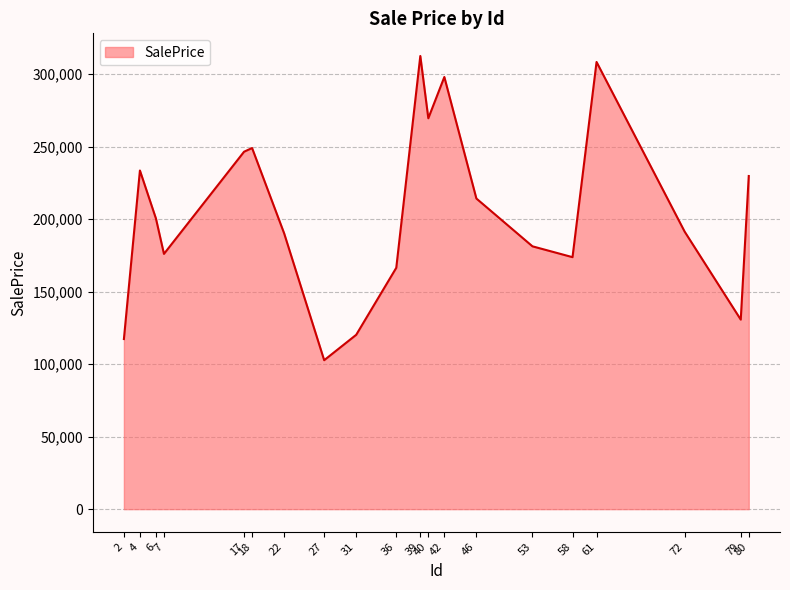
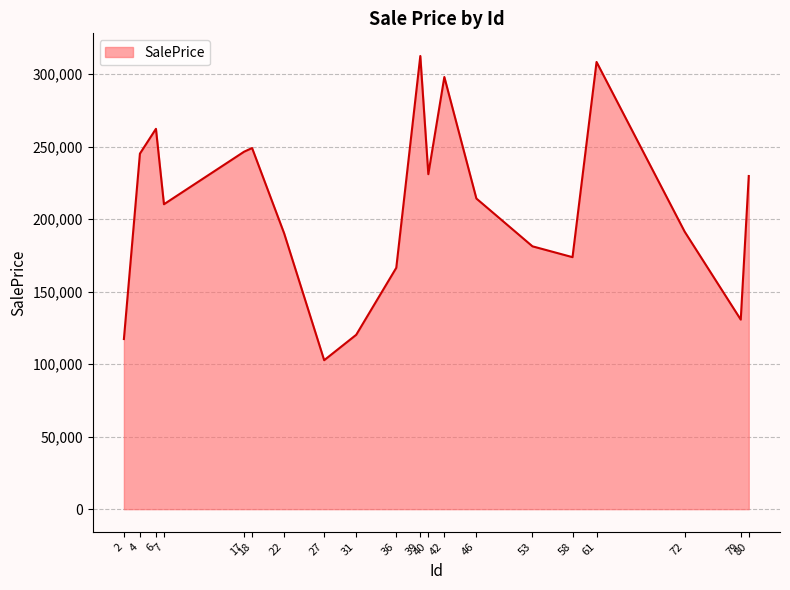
  {
    "2": "117,000",
-   "4": "234,000",
-   "6": "200,000",
-   "7": "176,000",
+   "4": "245,000",
+   "6": "262,000",
+   "7": "210,000",
    "17": "247,000",
    "18": "249,000",
    "22": "190,000",
    "27": "103,000",
    "31": "120,000",
    "36": "166,000",
    "39": "313,000",
-   "40": "270,000",
+   "40": "231,000",
    "42": "298,000",
    "46": "214,000",
    "53": "181,000",
    "58": "174,000",
    "61": "308,000",
    "72": "191,000",
    "79": "131,000",
    "80": "230,000"
  }
